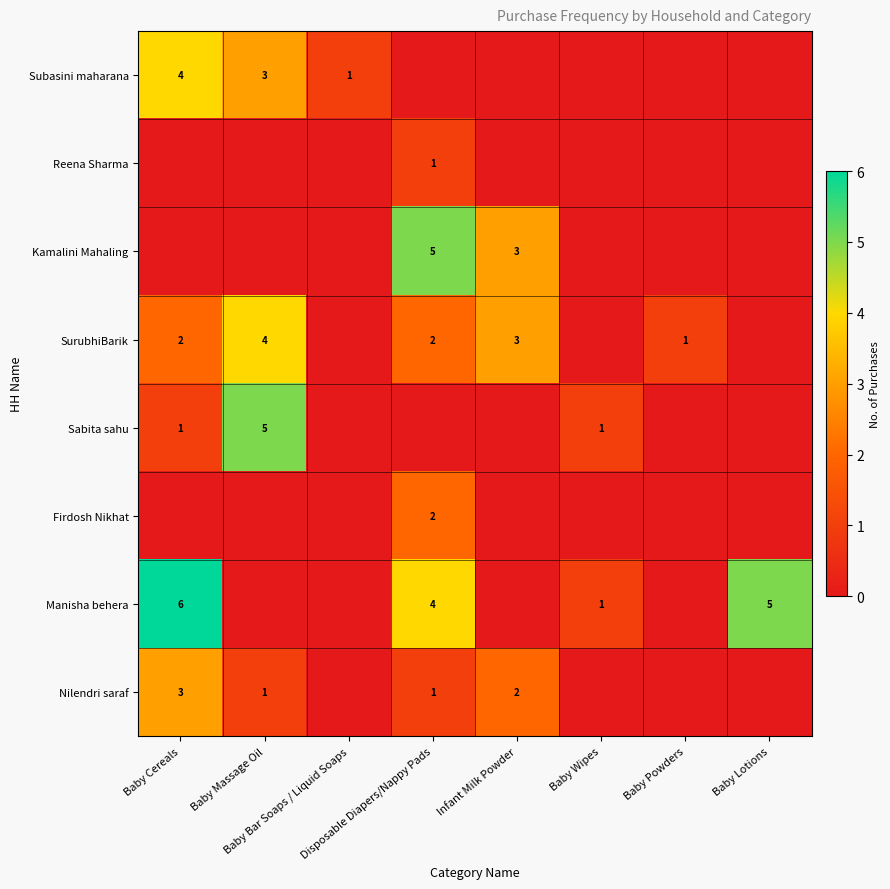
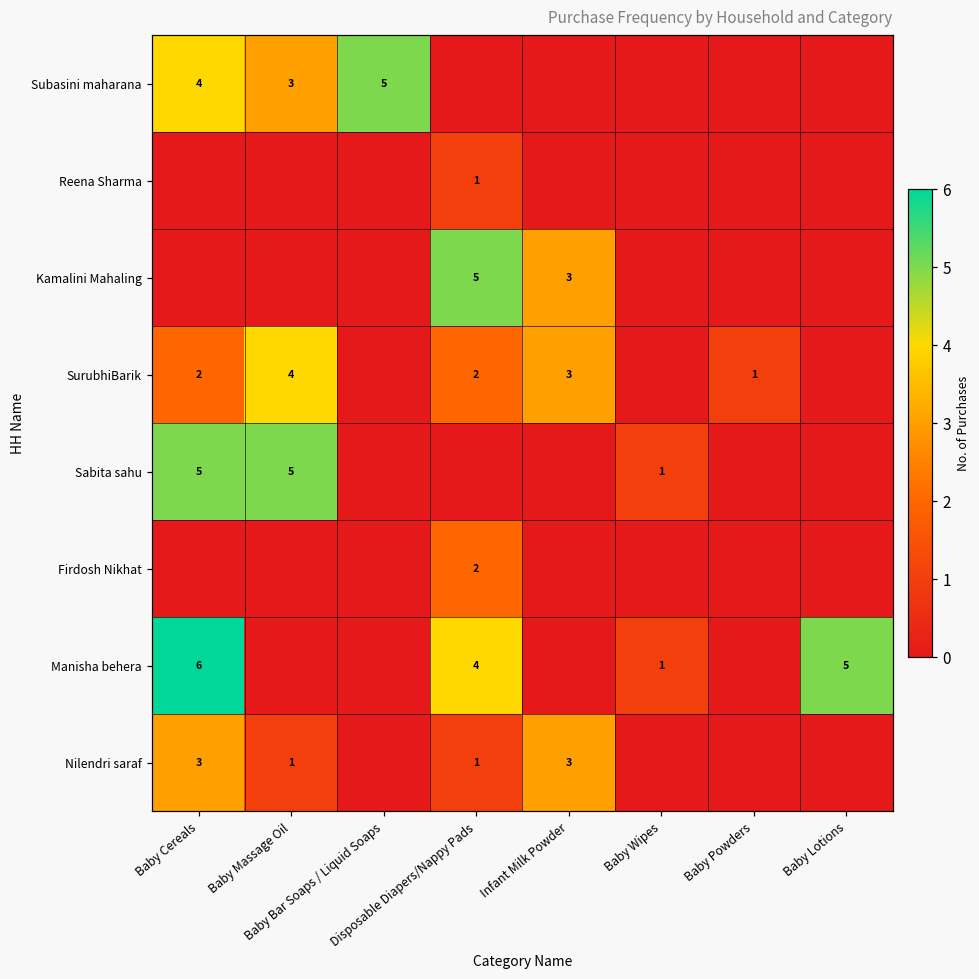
  {
    "Subasini maharana": {
      "Baby Cereals": 4,
      "Baby Massage Oil": 3,
-     "Baby Bar Soaps / Liquid Soaps": 1
+     "Baby Bar Soaps / Liquid Soaps": 5
    },
    "Reena Sharma": {
      "Disposable Diapers/Nappy Pads": 1
    },
    "Kamalini Mahaling": {
      "Disposable Diapers/Nappy Pads": 5,
      "Infant Milk Powder": 3
    },
    "SurubhiBarik": {
      "Baby Cereals": 2,
      "Baby Massage Oil": 4,
      "Disposable Diapers/Nappy Pads": 2,
      "Infant Milk Powder": 3,
      "Baby Powders": 1
    },
    "Sabita sahu": {
-     "Baby Cereals": 1,
+     "Baby Cereals": 5,
      "Baby Massage Oil": 5,
      "Baby Wipes": 1
    },
    "Firdosh Nikhat": {
      "Disposable Diapers/Nappy Pads": 2
    },
    "Manisha behera": {
      "Baby Cereals": 6,
      "Disposable Diapers/Nappy Pads": 4,
      "Baby Wipes": 1,
      "Baby Lotions": 5
    },
    "Nilendri saraf": {
      "Baby Cereals": 3,
      "Baby Massage Oil": 1,
      "Disposable Diapers/Nappy Pads": 1,
-     "Infant Milk Powder": 2
+     "Infant Milk Powder": 3
    }
  }
